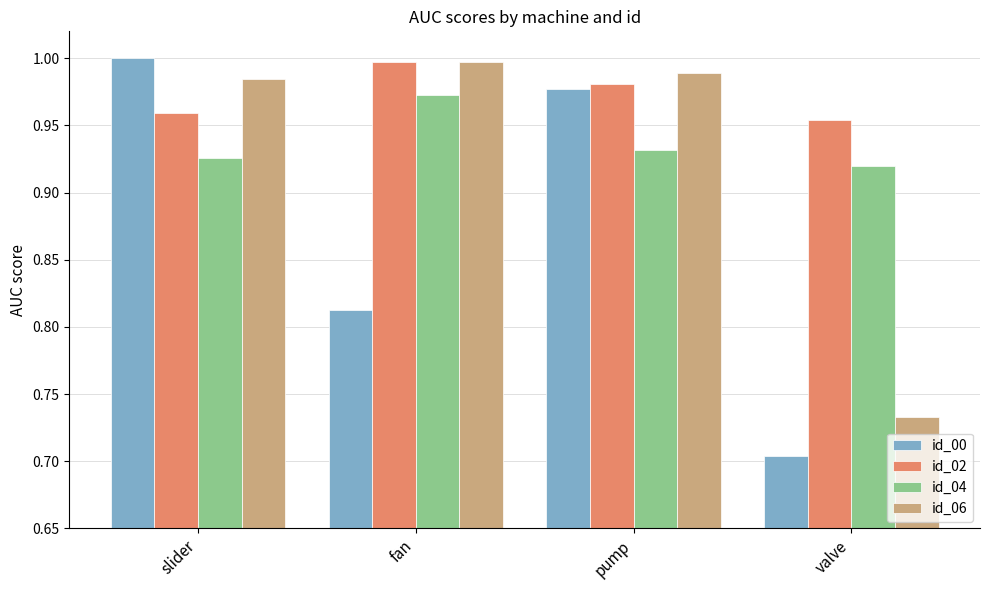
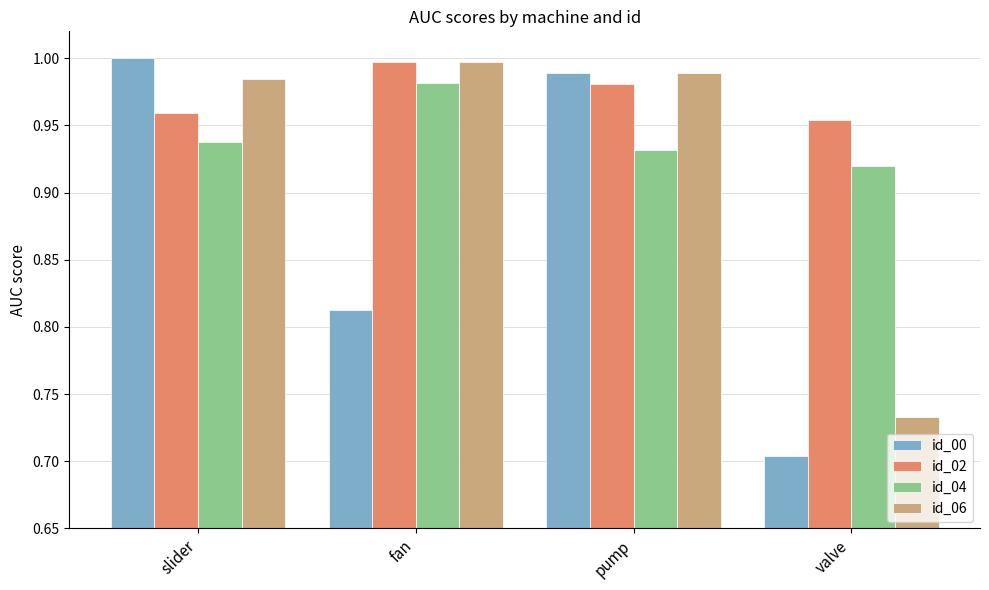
  {
    "id_00": {
      "slider": 1.000,
      "fan": 0.813,
-     "pump": 0.977,
+     "pump": 0.989,
      "valve": 0.704
    },
    "id_04": {
-     "slider": 0.926,
-     "fan": 0.972,
+     "slider": 0.938,
+     "fan": 0.982,
      "pump": 0.931,
      "valve": 0.920
    }
  }
